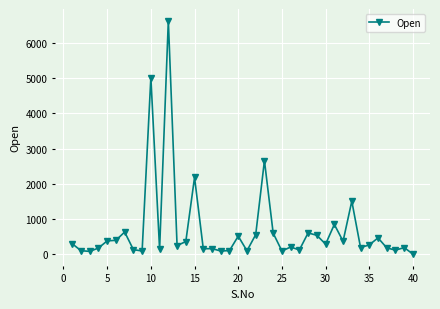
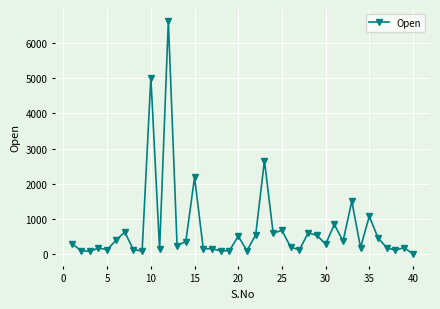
  {
-   "5": 400,
+   "5": 100,
    "10": 5000,
    "15": 2200,
    "20": 500,
-   "25": 100,
+   "25": 700,
    "30": 300,
-   "35": 300,
+   "35": 1100,
    "40": 0
  }
